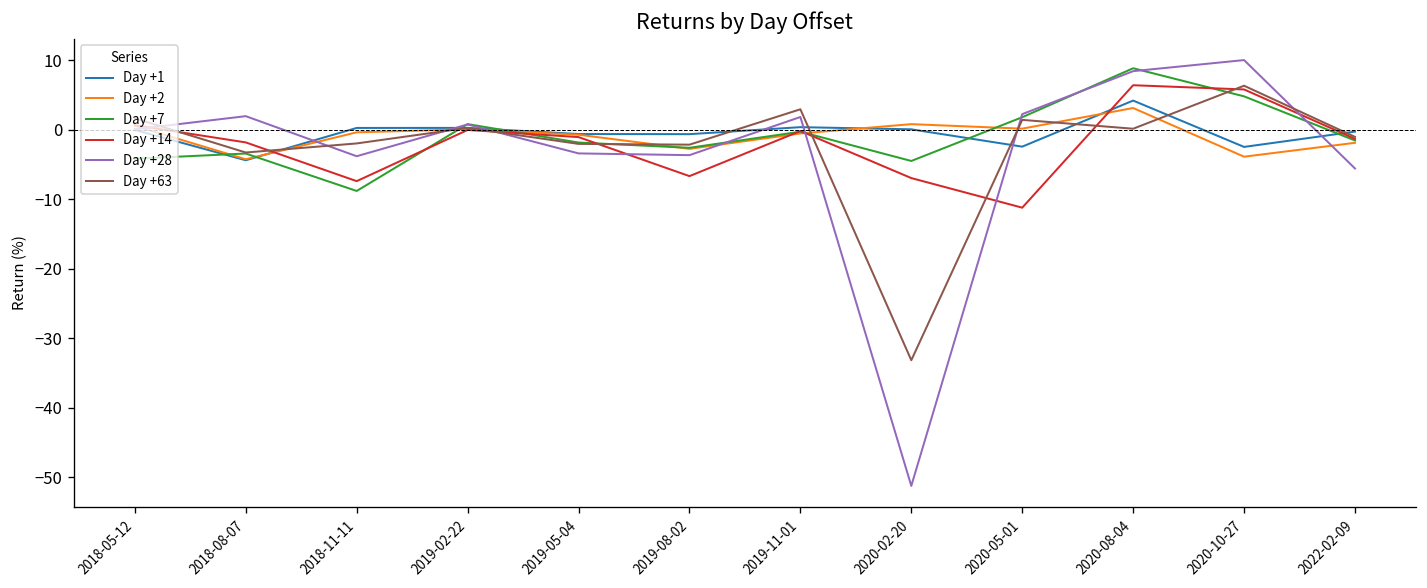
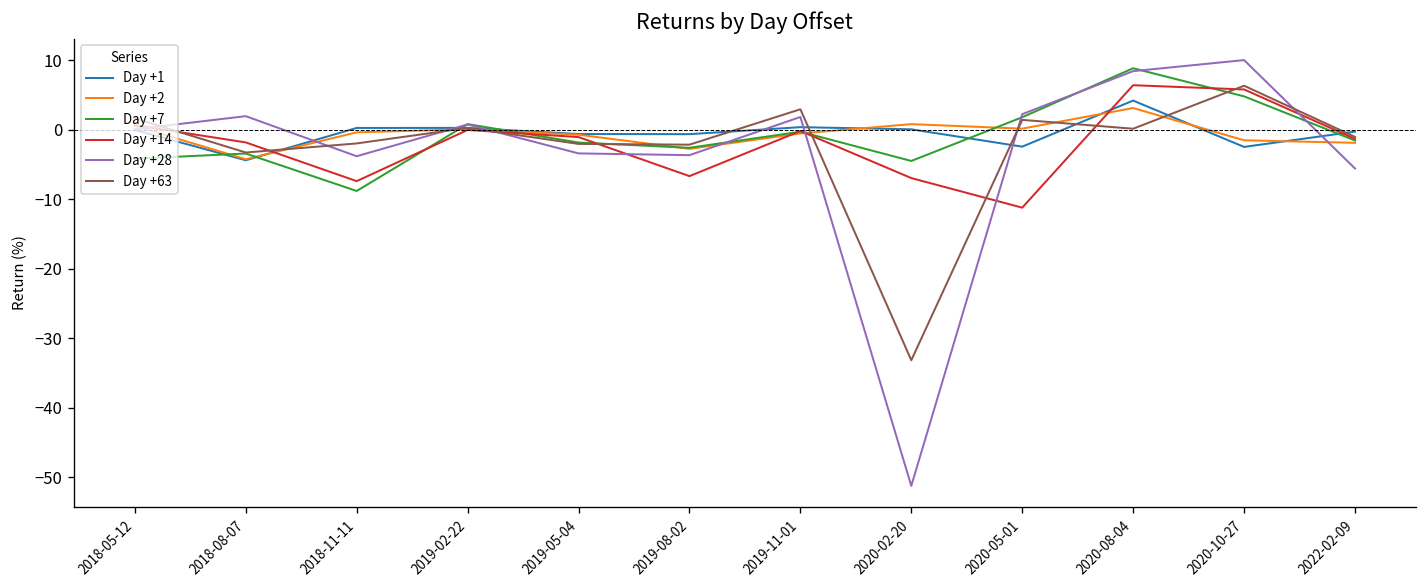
  {
    "Day +1": {
      "2018-11-11": 0,
      "2019-08-02": -1,
      "2019-11-01": 0,
      "2020-02-20": 0,
      "2020-05-01": -2,
      "2020-08-04": 4,
      "2020-10-27": -2,
      "2022-02-09": 0
    },
    "Day +2": {
      "2018-11-11": 0,
      "2020-02-20": 1,
      "2020-05-01": 0,
      "2020-08-04": 3,
-     "2020-10-27": -4
+     "2020-10-27": -1
    },
    "Day +7": {
      "2018-11-11": -9,
      "2020-02-20": -4,
      "2020-10-27": 5
    },
    "Day +14": {
      "2018-08-07": -2,
      "2018-11-11": -7,
      "2019-08-02": -7,
      "2020-02-20": -7,
      "2020-05-01": -11,
      "2020-08-04": 6,
      "2020-10-27": 6
    },
    "Day +28": {
      "2018-08-07": 2,
      "2018-11-11": -4,
      "2019-05-04": -3,
      "2019-08-02": -4,
      "2019-11-01": 2,
      "2020-02-20": -51,
      "2020-05-01": 2,
      "2020-10-27": 10,
      "2022-02-09": -6
    },
    "Day +63": {
      "2018-11-11": -2,
      "2019-08-02": -2,
      "2019-11-01": 3,
      "2020-02-20": -33,
      "2020-08-04": 0,
      "2020-10-27": 6
    }
  }
